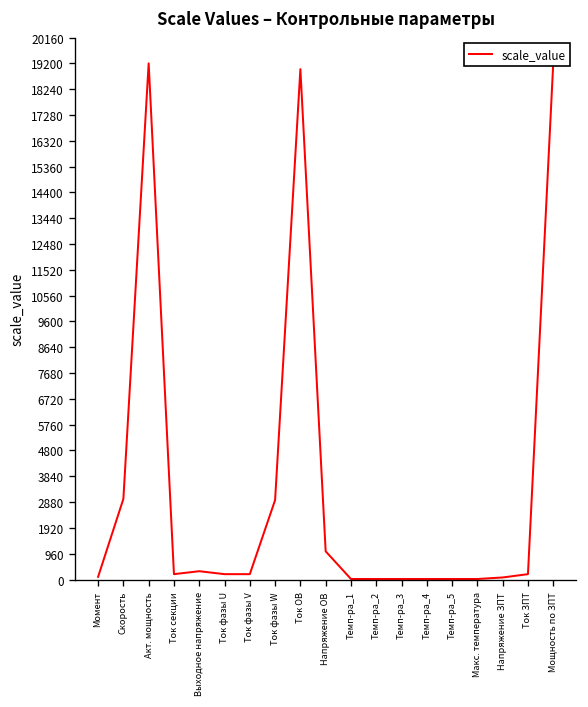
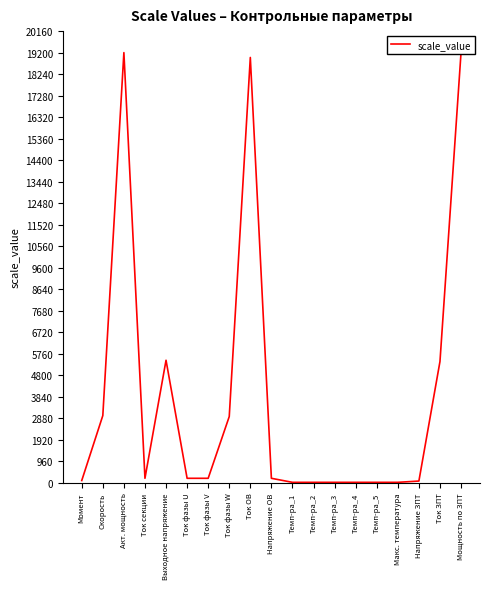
  {
    "Момент": 100,
    "Скорость": 3000,
    "Акт. мощность": 19200,
    "Ток секции": 200,
-   "Выходное напряжение": 300,
+   "Выходное напряжение": 5500,
    "Ток фазы U": 200,
    "Ток фазы V": 200,
    "Ток фазы W": 3000,
    "Ток ОВ": 19000,
-   "Напряжение ОВ": 1000,
+   "Напряжение ОВ": 200,
    "Темп-ра_1": 0,
    "Темп-ра_2": 0,
    "Темп-ра_3": 0,
    "Темп-ра_4": 0,
    "Темп-ра_5": 0,
    "Макс. температура": 0,
    "Напряжение ЗПТ": 100,
-   "Ток ЗПТ": 200
+   "Ток ЗПТ": 5400
  }
